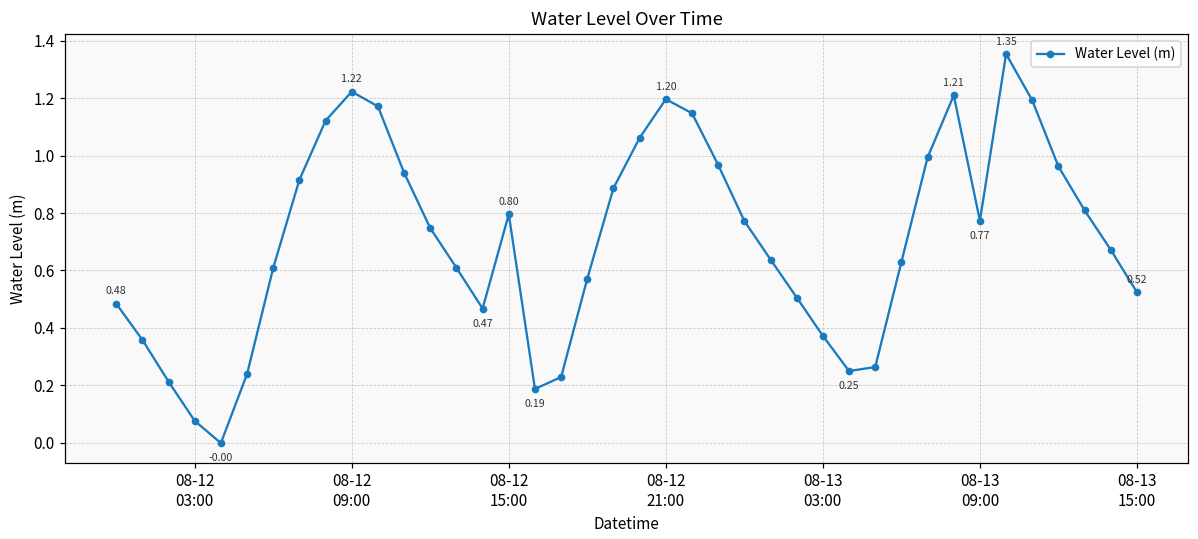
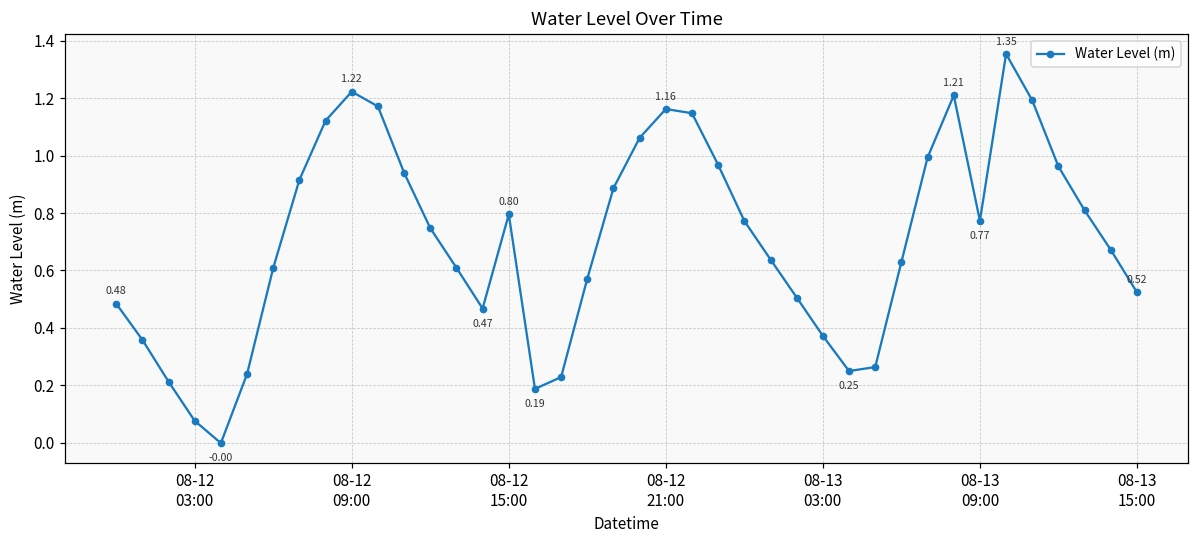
  {
    "08-12 09:00": 1.22,
    "08-12 15:00": 0.80,
-   "08-12 21:00": 1.20,
+   "08-12 21:00": 1.16,
    "08-13 09:00": 0.77,
    "08-13 15:00": 0.52
  }
